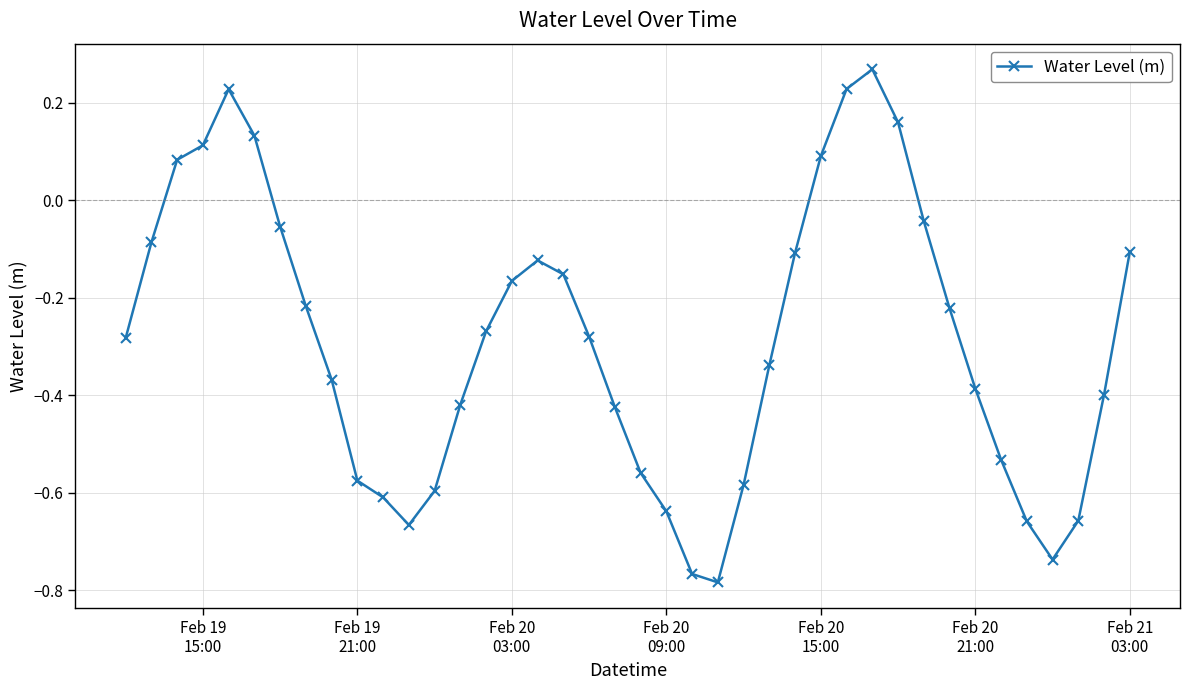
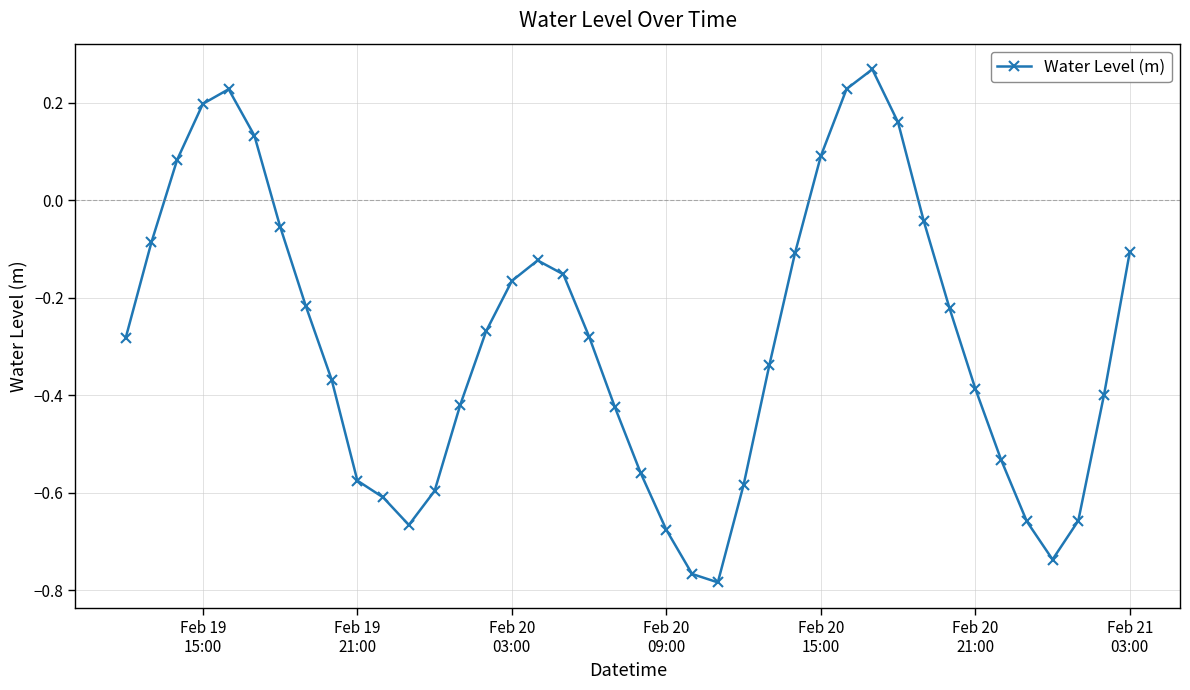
  {
-   "Feb 19 15:00": 0.11,
+   "Feb 19 15:00": 0.20,
    "Feb 19 21:00": -0.57,
    "Feb 20 03:00": -0.17,
-   "Feb 20 09:00": -0.64,
+   "Feb 20 09:00": -0.68,
    "Feb 20 15:00": 0.09,
    "Feb 20 21:00": -0.39,
    "Feb 21 03:00": -0.11
  }
